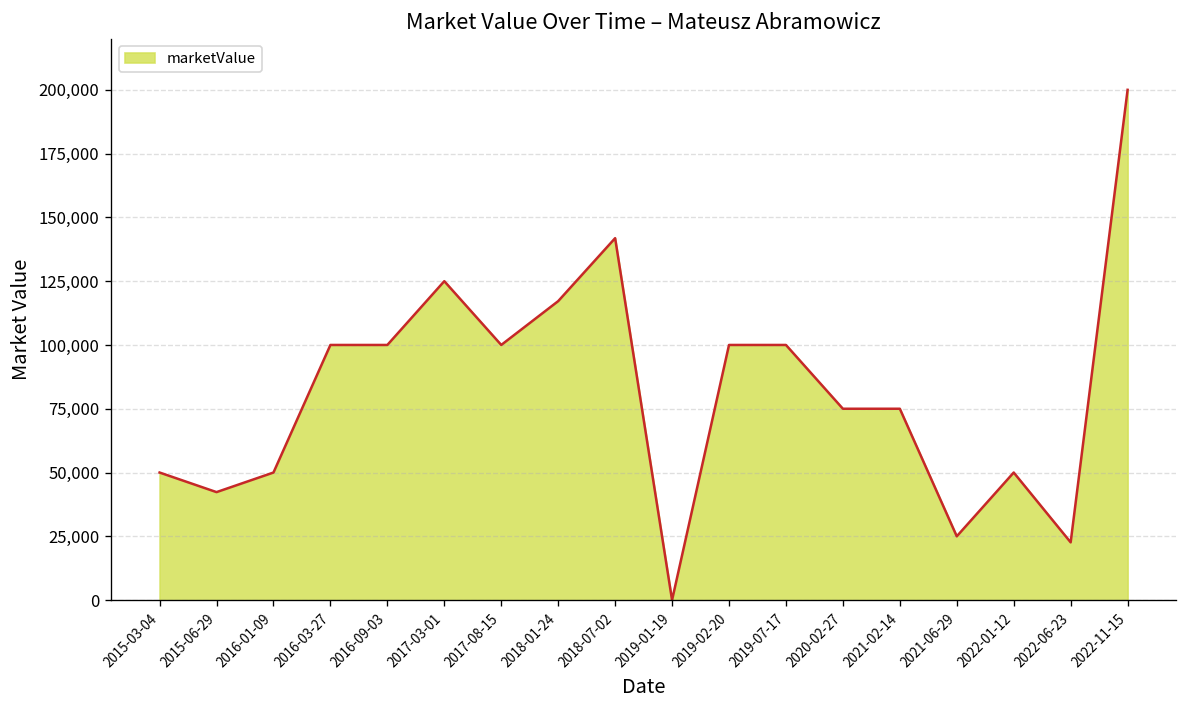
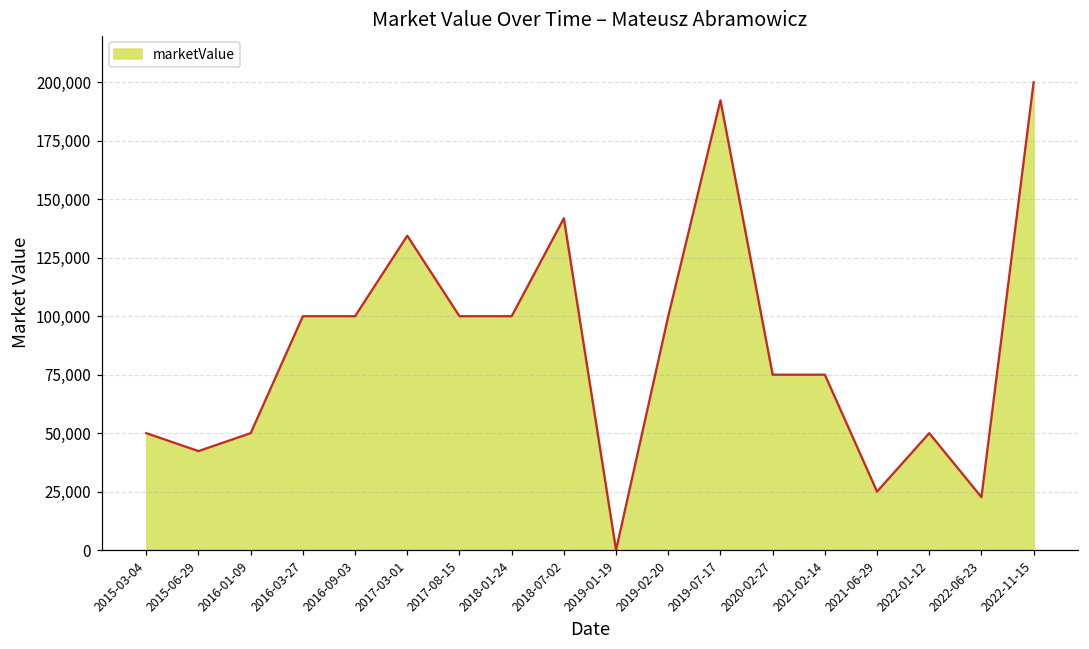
  {
    "2015-03-04": "50,000",
    "2015-06-29": "42,000",
    "2016-01-09": "50,000",
    "2016-03-27": "100,000",
    "2016-09-03": "100,000",
-   "2017-03-01": "125,000",
+   "2017-03-01": "134,000",
    "2017-08-15": "100,000",
-   "2018-01-24": "117,000",
+   "2018-01-24": "100,000",
    "2018-07-02": "142,000",
    "2019-01-19": "0",
    "2019-02-20": "100,000",
-   "2019-07-17": "100,000",
+   "2019-07-17": "192,000",
    "2020-02-27": "75,000",
    "2021-02-14": "75,000",
    "2021-06-29": "25,000",
    "2022-01-12": "50,000",
    "2022-06-23": "23,000",
    "2022-11-15": "200,000"
  }
